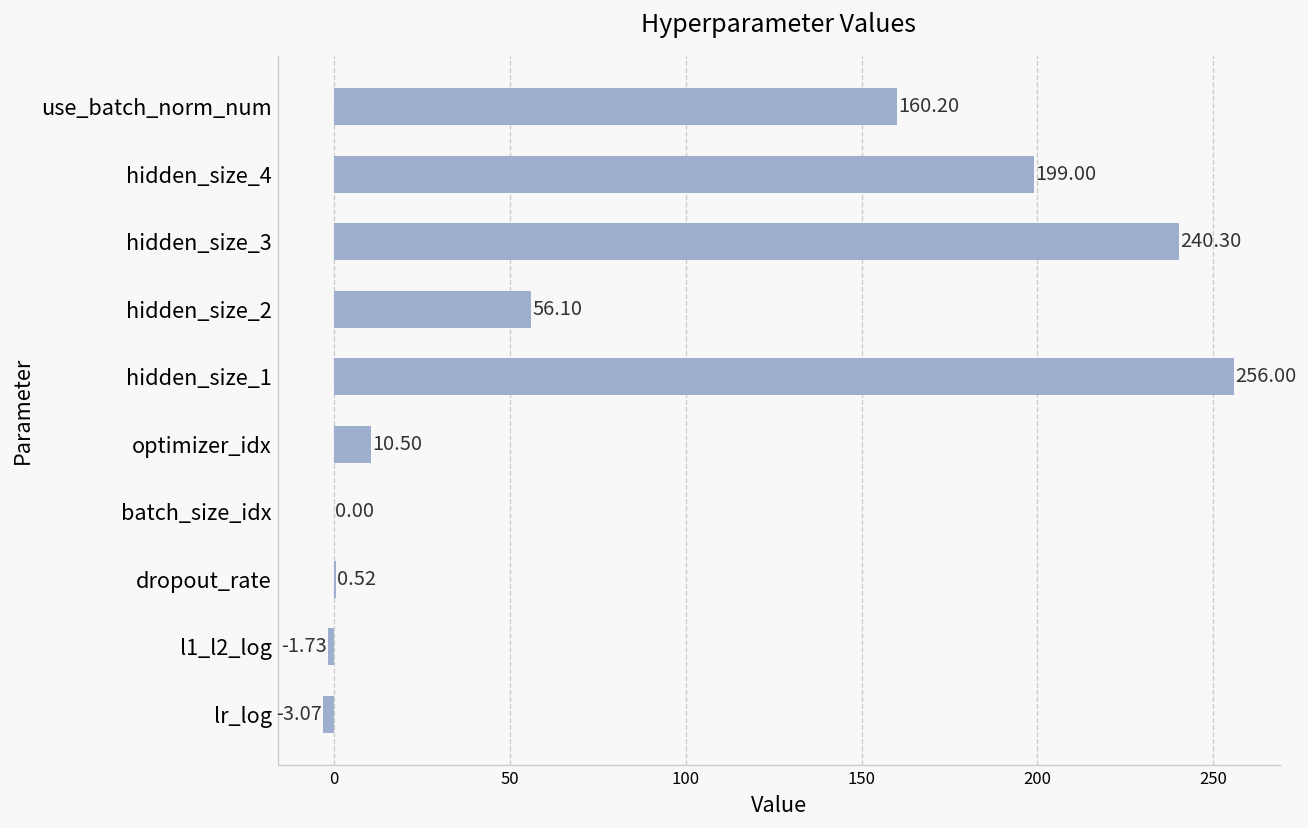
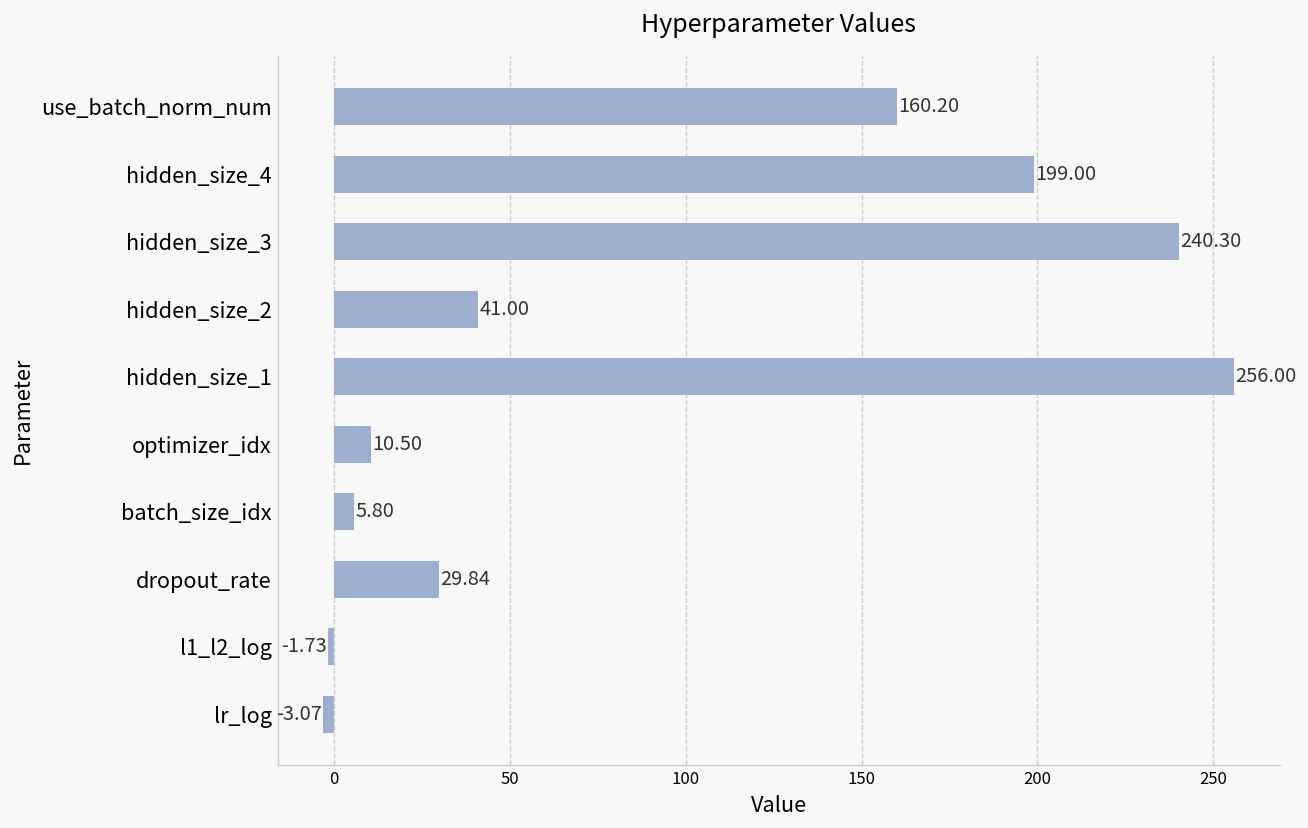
  {
    "use_batch_norm_num": 160.20,
    "hidden_size_4": 199.00,
    "hidden_size_3": 240.30,
-   "hidden_size_2": 56.10,
+   "hidden_size_2": 41.00,
    "hidden_size_1": 256.00,
    "optimizer_idx": 10.50,
-   "batch_size_idx": 0.00,
-   "dropout_rate": 0.52,
+   "batch_size_idx": 5.80,
+   "dropout_rate": 29.84,
    "l1_l2_log": -1.73,
    "lr_log": -3.07
  }
